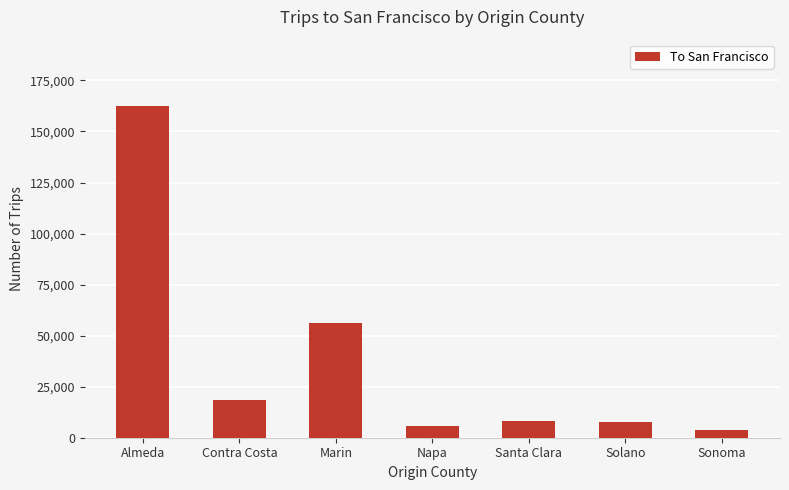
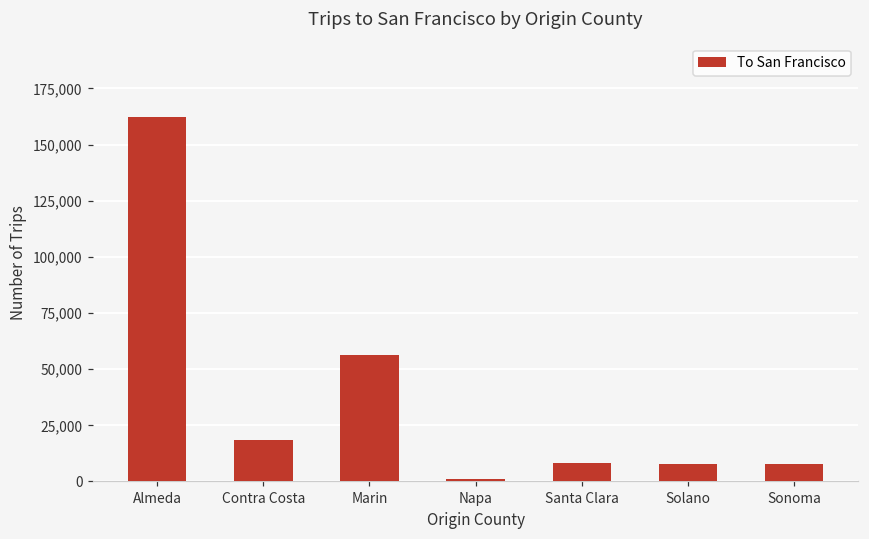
  {
    "Almeda": "162,000",
    "Contra Costa": "19,000",
    "Marin": "56,000",
-   "Napa": "6,000",
+   "Napa": "1,000",
    "Santa Clara": "8,000",
    "Solano": "8,000",
-   "Sonoma": "4,000"
+   "Sonoma": "8,000"
  }
